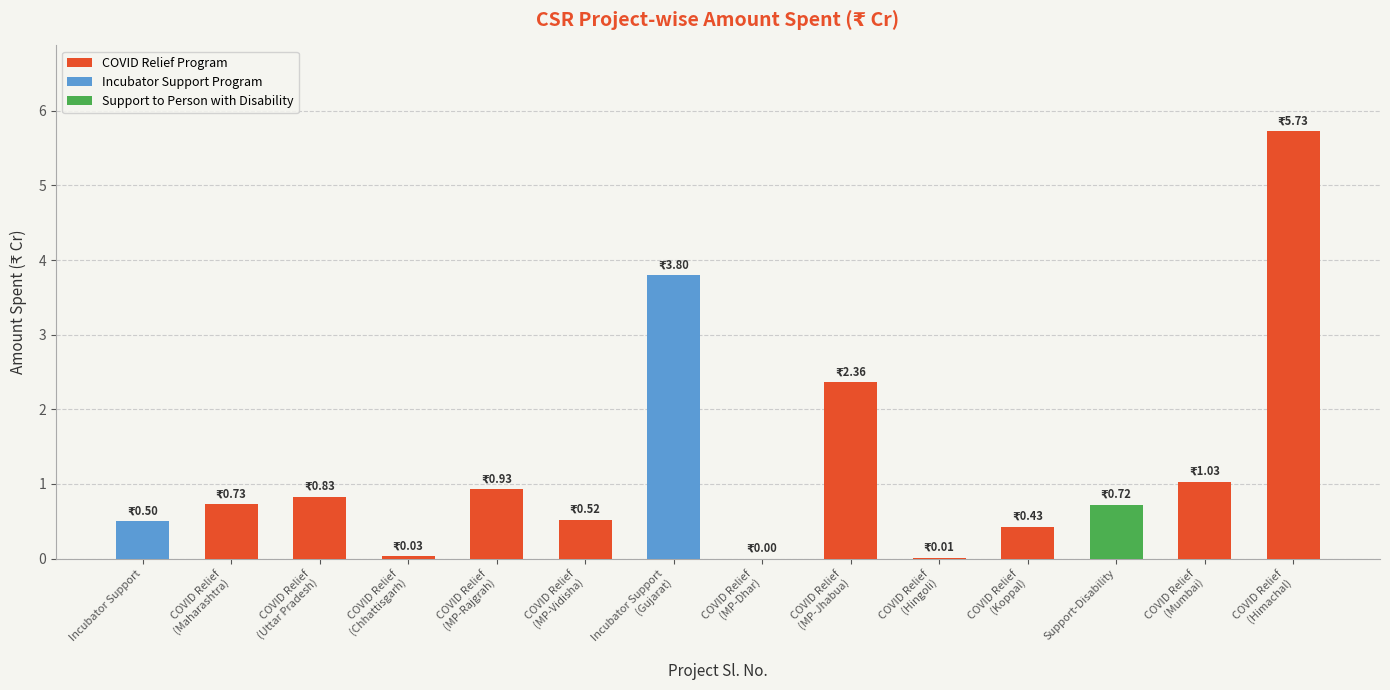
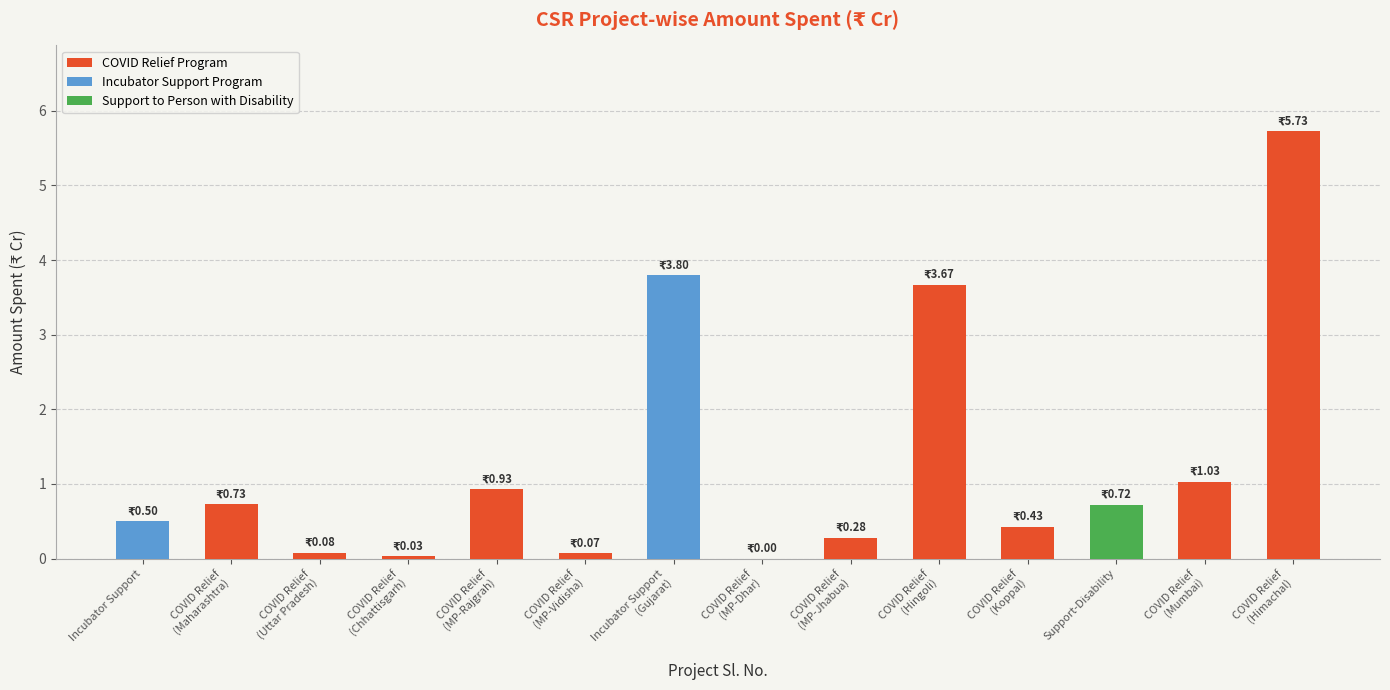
  {
    "COVID Relief Program": {
      "COVID Relief (Maharashtra)": 0.73,
-     "COVID Relief (Uttar Pradesh)": 0.83,
+     "COVID Relief (Uttar Pradesh)": 0.08,
      "COVID Relief (Chhattisgarh)": 0.03,
      "COVID Relief (MP-Rajgrah)": 0.93,
-     "COVID Relief (MP-Vidisha)": 0.52,
+     "COVID Relief (MP-Vidisha)": 0.07,
      "COVID Relief (MP-Dhar)": 0.00,
-     "COVID Relief (MP-Jhabua)": 2.36,
-     "COVID Relief (Hingoli)": 0.01,
+     "COVID Relief (MP-Jhabua)": 0.28,
+     "COVID Relief (Hingoli)": 3.67,
      "COVID Relief (Koppal)": 0.43,
      "COVID Relief (Mumbai)": 1.03,
      "COVID Relief (Himachal)": 5.73
    },
    "Incubator Support Program": {
      "Incubator Support": 0.50,
      "Incubator Support (Gujarat)": 3.80
    },
    "Support to Person with Disability": {
      "Support-Disability": 0.72
    }
  }
